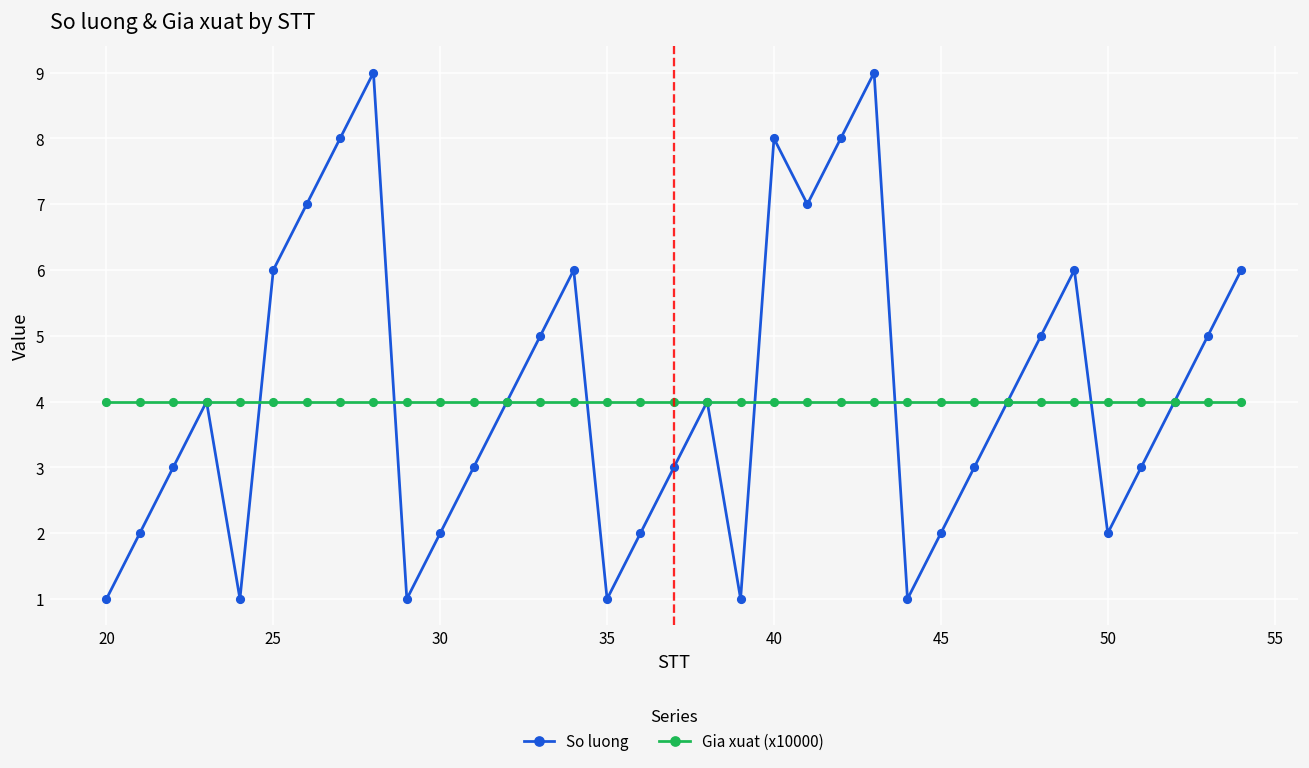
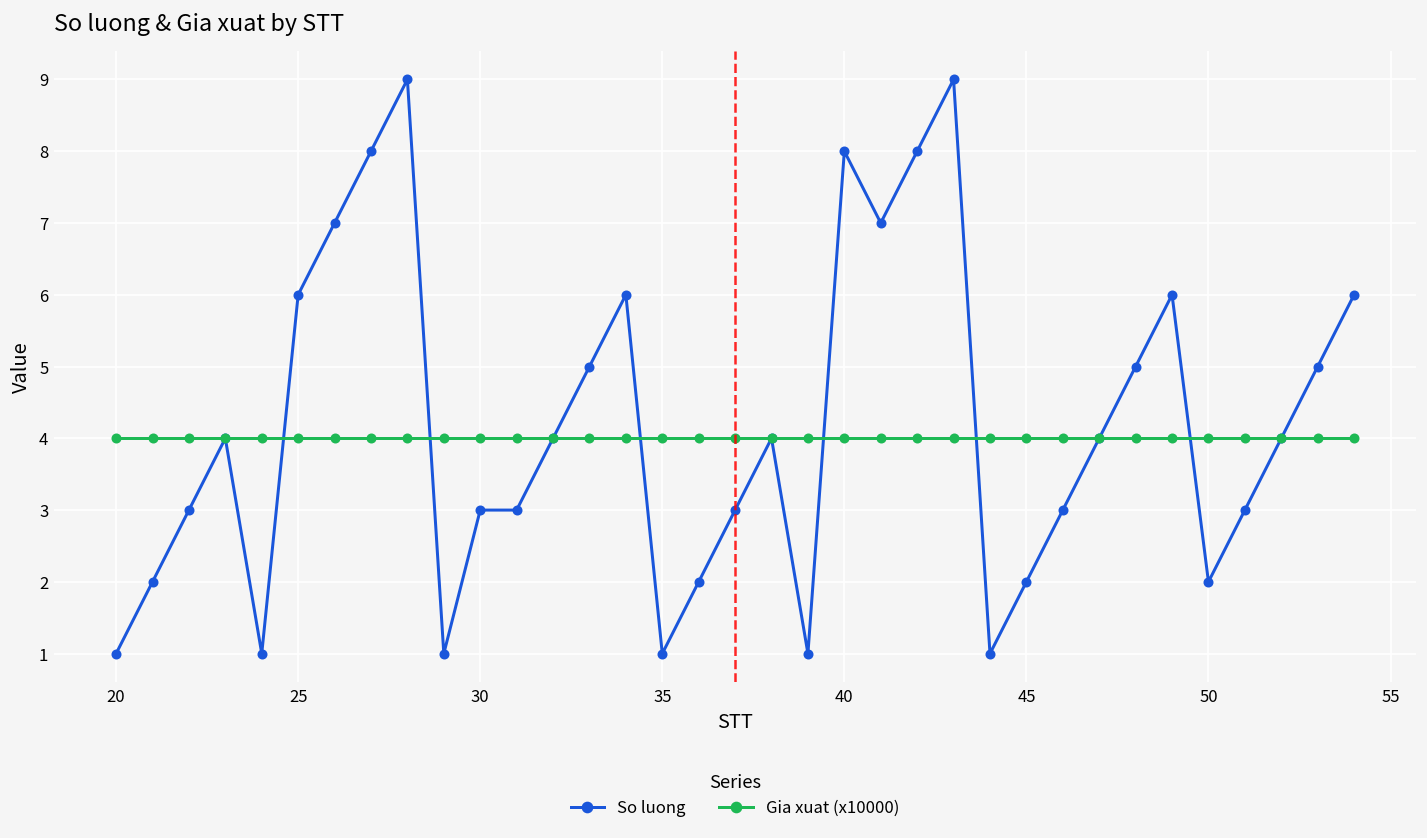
  {
    "So luong": {
      "20": 1,
      "25": 6,
-     "30": 2,
+     "30": 3,
      "35": 1,
      "40": 8,
      "45": 2,
      "50": 2
    },
    "Gia xuat (x10000)": {
      "20": 4,
      "25": 4,
      "30": 4,
      "35": 4,
      "40": 4,
      "45": 4,
      "50": 4
    }
  }
